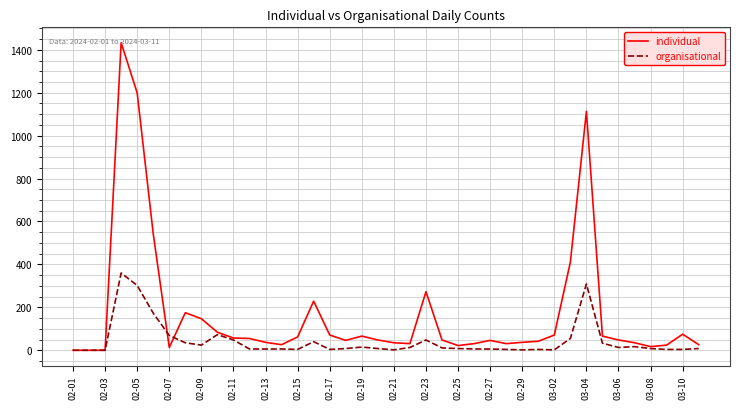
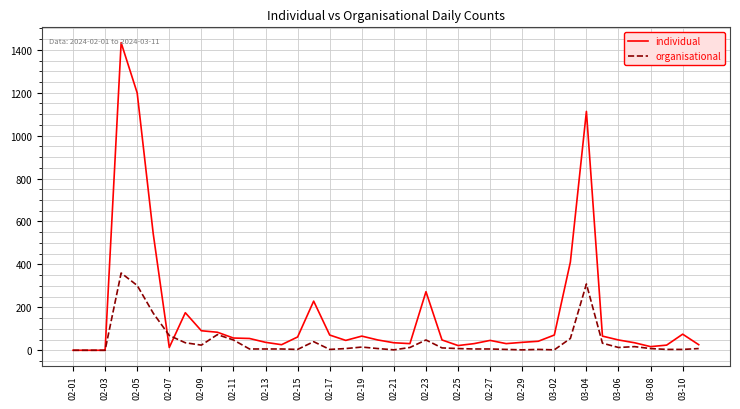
  {
    "individual": {
      "02-05": 1200,
      "02-07": 10,
-     "02-09": 150,
+     "02-09": 90,
      "02-13": 40,
      "02-15": 60,
      "02-17": 70,
      "02-19": 70,
      "02-21": 40,
      "02-23": 270,
      "02-25": 20,
      "02-27": 50,
      "02-29": 40,
      "03-02": 70,
      "03-04": 1110,
      "03-06": 50,
      "03-10": 80
    },
    "organisational": {
      "02-05": 300,
      "02-07": 70,
      "02-09": 20,
      "02-13": 10,
      "02-15": 0,
      "02-17": 0,
      "02-19": 20,
      "02-21": 0,
      "02-23": 50,
      "02-25": 10,
      "02-27": 10,
      "02-29": 0,
      "03-02": 0,
      "03-04": 310,
      "03-06": 10,
      "03-10": 0
    }
  }
